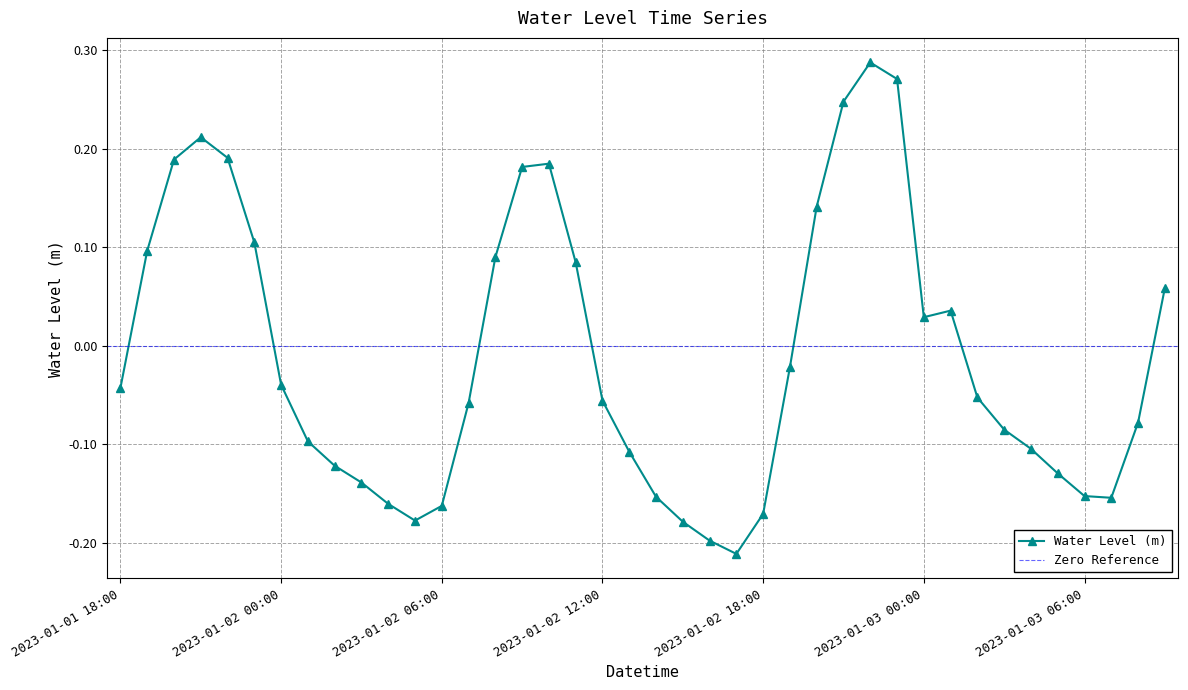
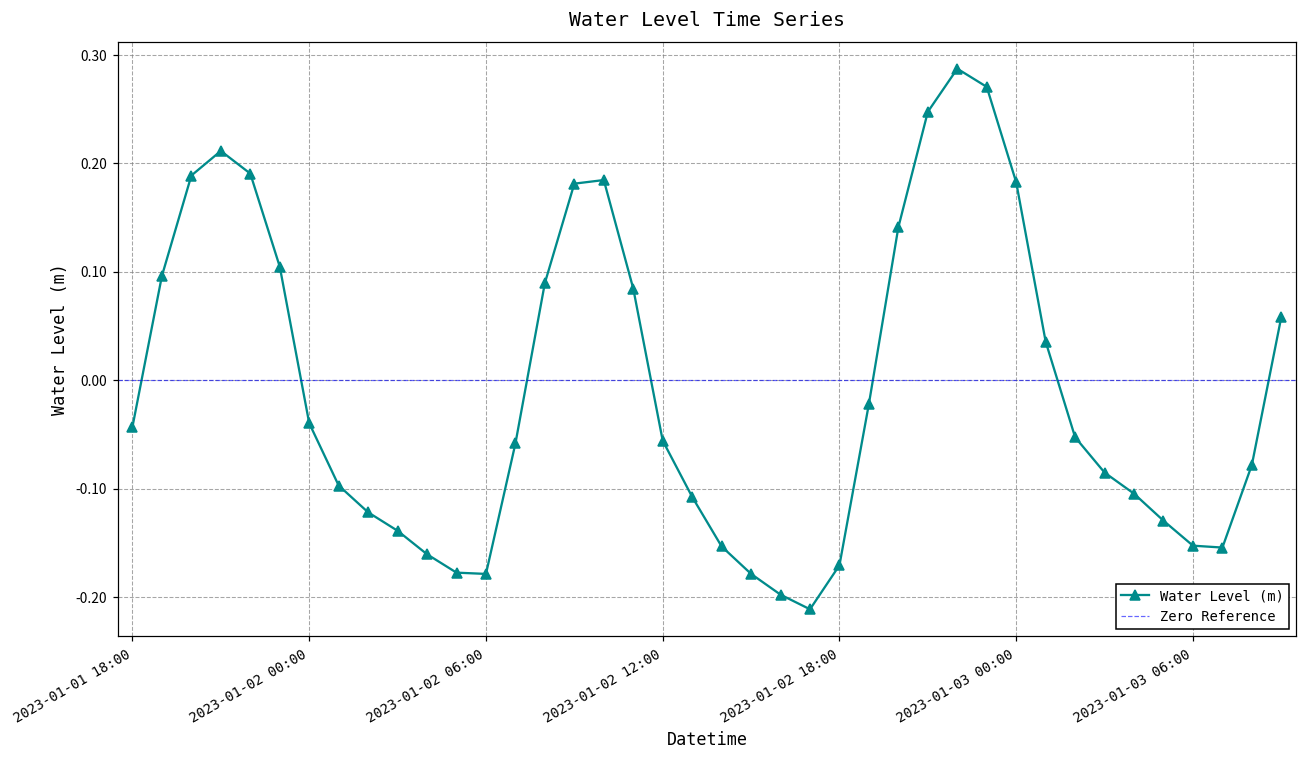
  {
    "2023-01-01 18:00": -0.04,
    "2023-01-02 00:00": -0.04,
-   "2023-01-02 06:00": -0.16,
+   "2023-01-02 06:00": -0.18,
    "2023-01-02 12:00": -0.06,
    "2023-01-02 18:00": -0.17,
-   "2023-01-03 00:00": 0.03,
+   "2023-01-03 00:00": 0.18,
    "2023-01-03 06:00": -0.15
  }
